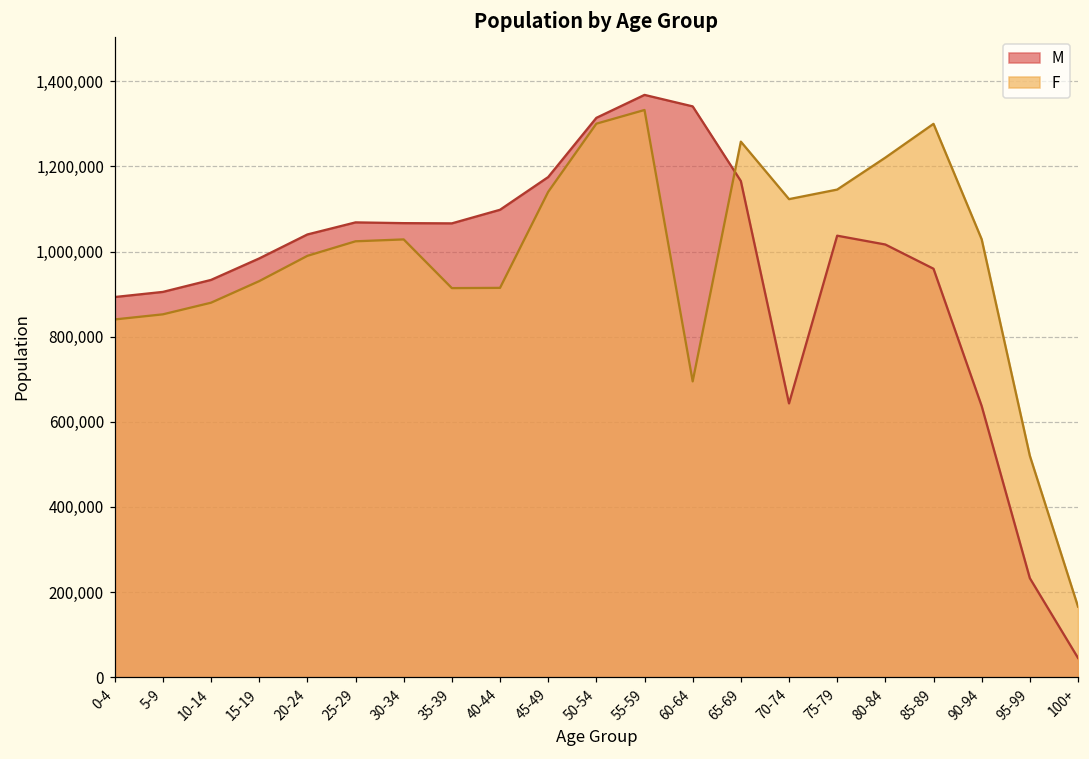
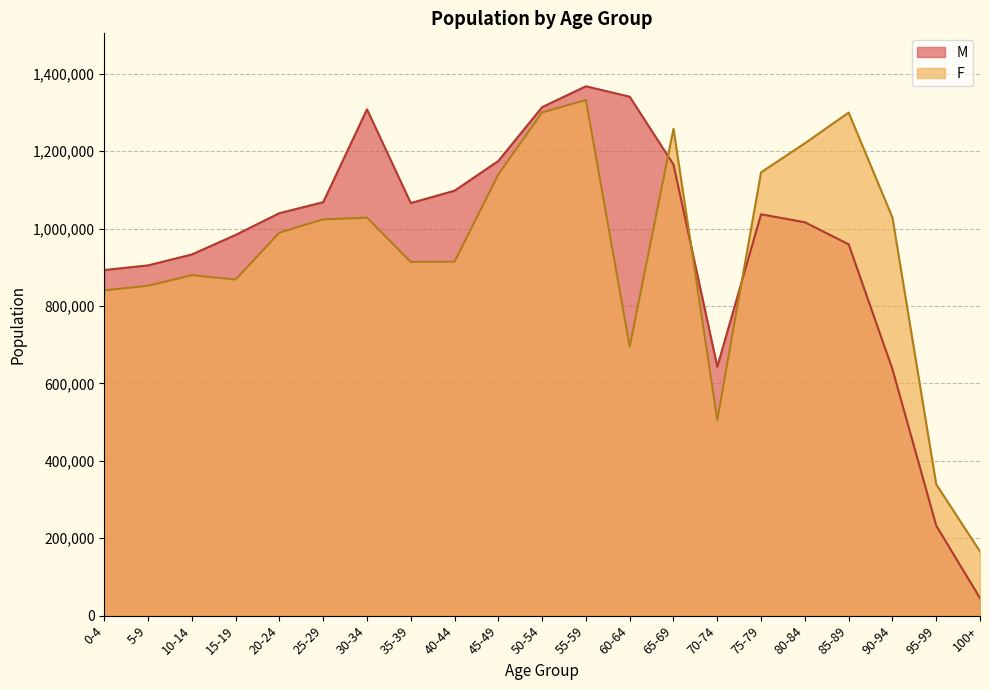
  {
    "M": {
      "0-4": "890,000",
      "5-9": "910,000",
      "10-14": "930,000",
      "15-19": "980,000",
      "20-24": "1,040,000",
      "25-29": "1,070,000",
-     "30-34": "1,070,000",
+     "30-34": "1,310,000",
      "35-39": "1,070,000",
      "40-44": "1,100,000",
      "45-49": "1,170,000",
      "50-54": "1,310,000",
      "55-59": "1,370,000",
      "60-64": "1,340,000",
      "65-69": "1,170,000",
      "70-74": "640,000",
      "75-79": "1,040,000",
      "80-84": "1,020,000",
      "85-89": "960,000",
      "90-94": "640,000",
      "95-99": "230,000",
      "100+": "50,000"
    },
    "F": {
      "0-4": "840,000",
      "5-9": "850,000",
      "10-14": "880,000",
-     "15-19": "930,000",
+     "15-19": "870,000",
      "20-24": "990,000",
      "25-29": "1,020,000",
      "30-34": "1,030,000",
      "35-39": "910,000",
      "40-44": "910,000",
      "45-49": "1,140,000",
      "50-54": "1,300,000",
      "55-59": "1,330,000",
      "60-64": "690,000",
      "65-69": "1,260,000",
-     "70-74": "1,120,000",
+     "70-74": "510,000",
      "75-79": "1,150,000",
      "80-84": "1,220,000",
      "85-89": "1,300,000",
      "90-94": "1,030,000",
-     "95-99": "520,000",
+     "95-99": "340,000",
      "100+": "170,000"
    }
  }
